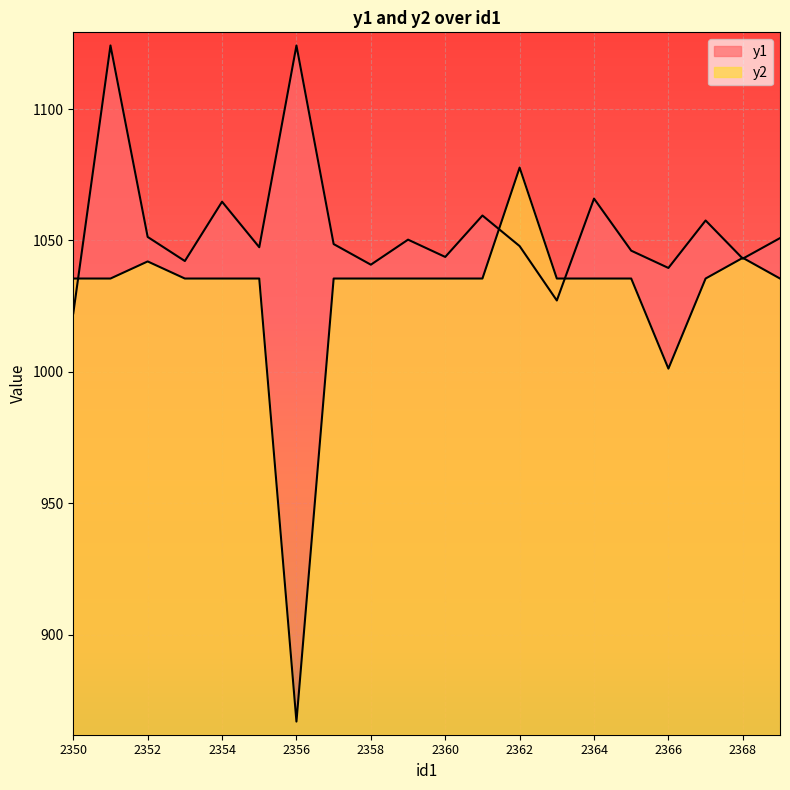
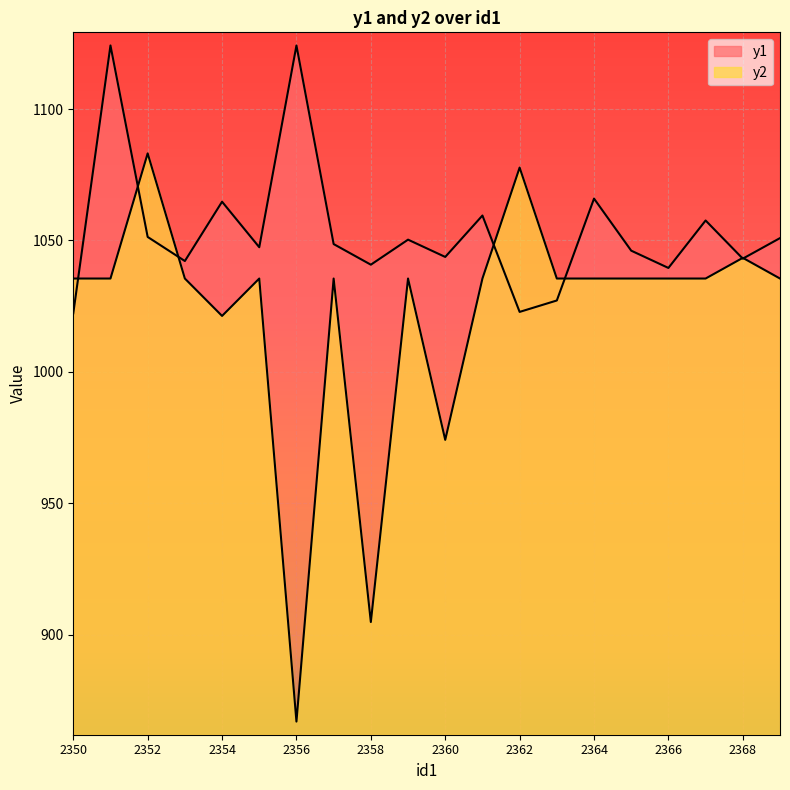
  {
    "y1": {
      "2350": 1022,
      "2352": 1051,
      "2354": 1065,
      "2356": 1124,
      "2358": 1041,
      "2360": 1044,
-     "2362": 1048,
+     "2362": 1023,
      "2364": 1066,
      "2366": 1040
    },
    "y2": {
      "2350": 1035,
-     "2352": 1042,
-     "2354": 1035,
+     "2352": 1083,
+     "2354": 1021,
      "2356": 867,
-     "2358": 1035,
-     "2360": 1035,
+     "2358": 905,
+     "2360": 974,
      "2362": 1078,
      "2364": 1035,
-     "2366": 1001
+     "2366": 1035
    }
  }
